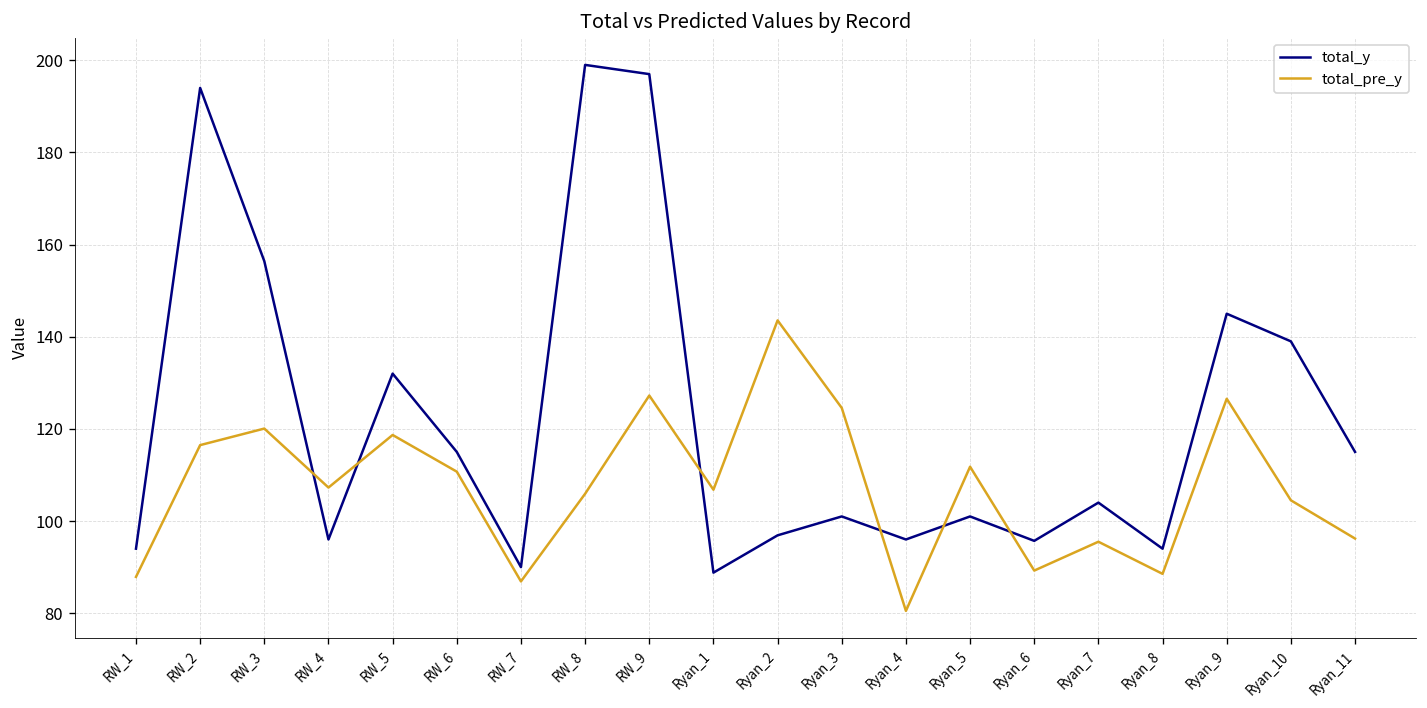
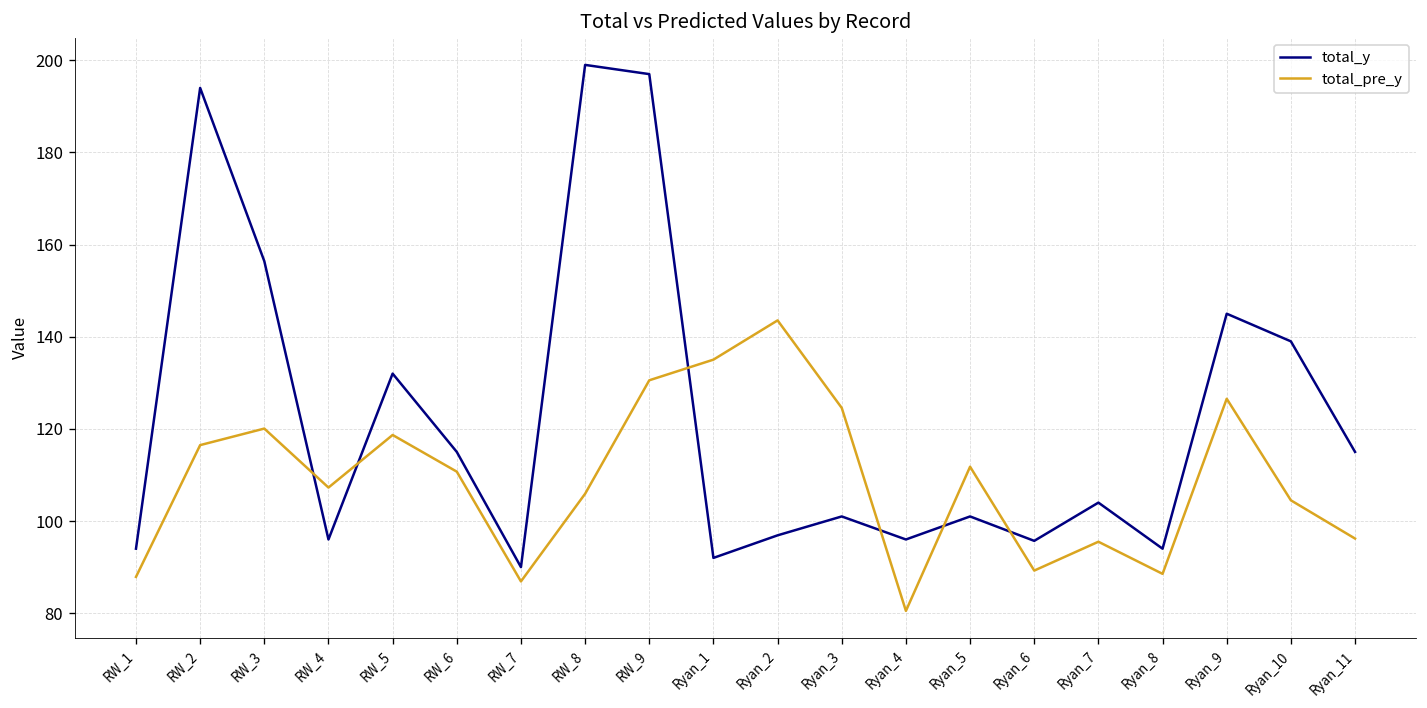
  {
    "total_y": {
      "RW_1": 94,
      "RW_2": 194,
      "RW_3": 156,
      "RW_4": 96,
      "RW_5": 132,
      "RW_6": 115,
      "RW_7": 90,
      "RW_8": 199,
      "RW_9": 197,
-     "Ryan_1": 89,
+     "Ryan_1": 92,
      "Ryan_2": 97,
      "Ryan_3": 101,
      "Ryan_4": 96,
      "Ryan_5": 101,
      "Ryan_6": 96,
      "Ryan_7": 104,
      "Ryan_8": 94,
      "Ryan_9": 145,
      "Ryan_10": 139,
      "Ryan_11": 115
    },
    "total_pre_y": {
      "RW_1": 88,
      "RW_2": 116,
      "RW_3": 120,
      "RW_4": 107,
      "RW_5": 119,
      "RW_6": 111,
      "RW_7": 87,
      "RW_8": 106,
-     "RW_9": 127,
-     "Ryan_1": 107,
+     "RW_9": 131,
+     "Ryan_1": 135,
      "Ryan_2": 144,
      "Ryan_3": 125,
      "Ryan_4": 81,
      "Ryan_5": 112,
      "Ryan_6": 89,
      "Ryan_7": 96,
      "Ryan_8": 89,
      "Ryan_9": 127,
      "Ryan_10": 105,
      "Ryan_11": 96
    }
  }
